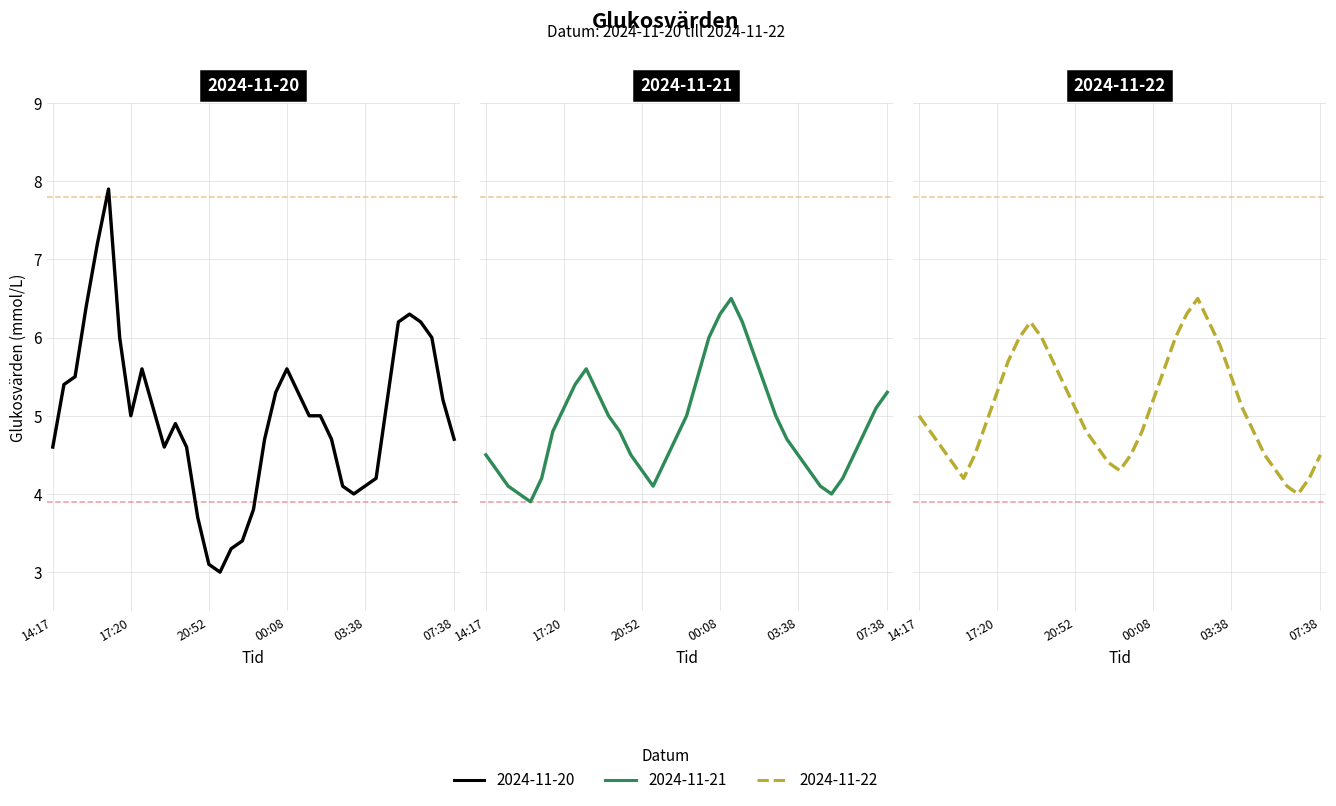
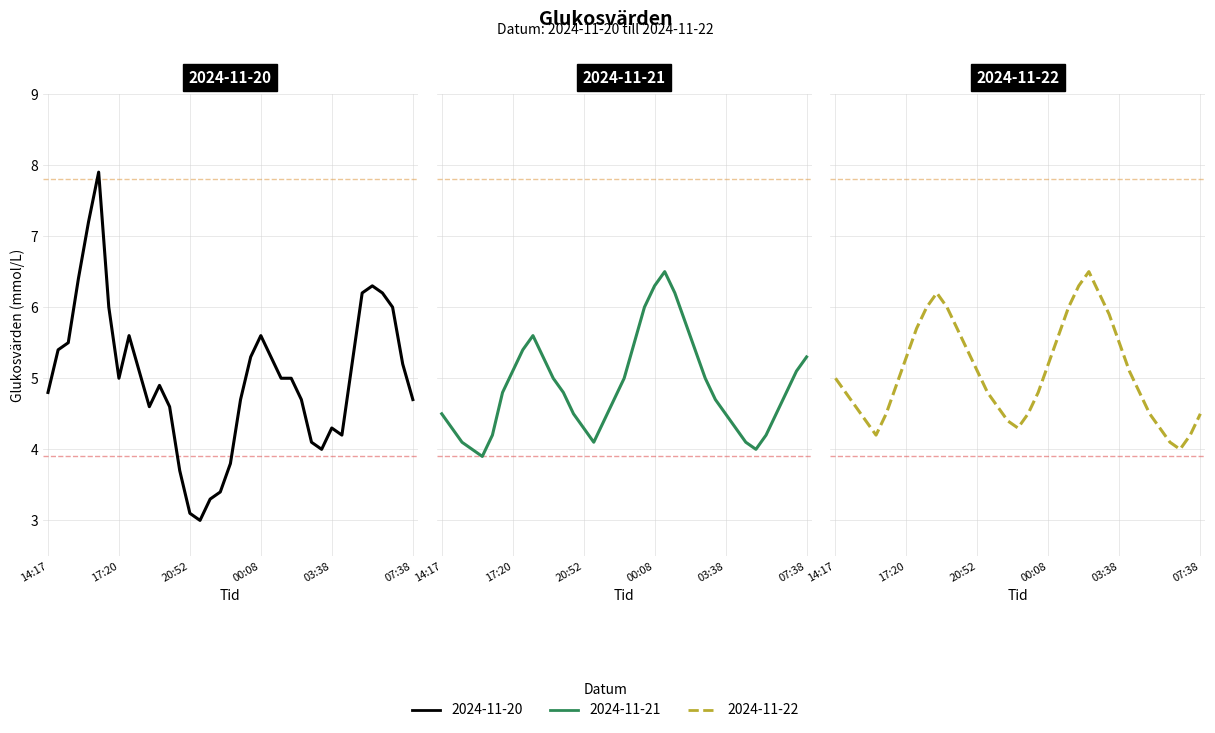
  {
    "2024-11-20": {
-     "14:17": 4.6,
+     "14:17": 4.8,
      "17:20": 5.0,
      "20:52": 3.1,
      "00:08": 5.6,
-     "03:38": 4.1,
+     "03:38": 4.3,
      "07:38": 4.7
    }
  }
